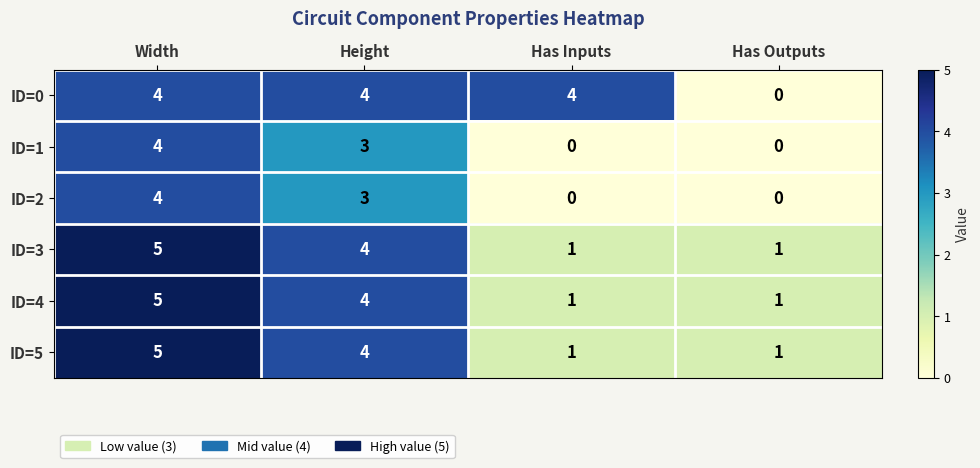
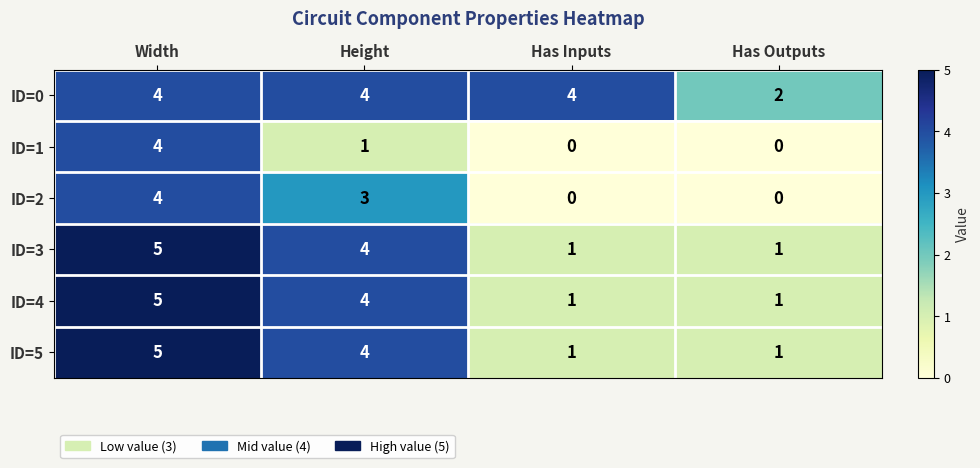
  {
    "ID=0": {
      "Width": 4,
      "Height": 4,
      "Has Inputs": 4,
-     "Has Outputs": 0
+     "Has Outputs": 2
    },
    "ID=1": {
      "Width": 4,
-     "Height": 3,
+     "Height": 1,
      "Has Inputs": 0,
      "Has Outputs": 0
    },
    "ID=2": {
      "Width": 4,
      "Height": 3,
      "Has Inputs": 0,
      "Has Outputs": 0
    },
    "ID=3": {
      "Width": 5,
      "Height": 4,
      "Has Inputs": 1,
      "Has Outputs": 1
    },
    "ID=4": {
      "Width": 5,
      "Height": 4,
      "Has Inputs": 1,
      "Has Outputs": 1
    },
    "ID=5": {
      "Width": 5,
      "Height": 4,
      "Has Inputs": 1,
      "Has Outputs": 1
    }
  }
